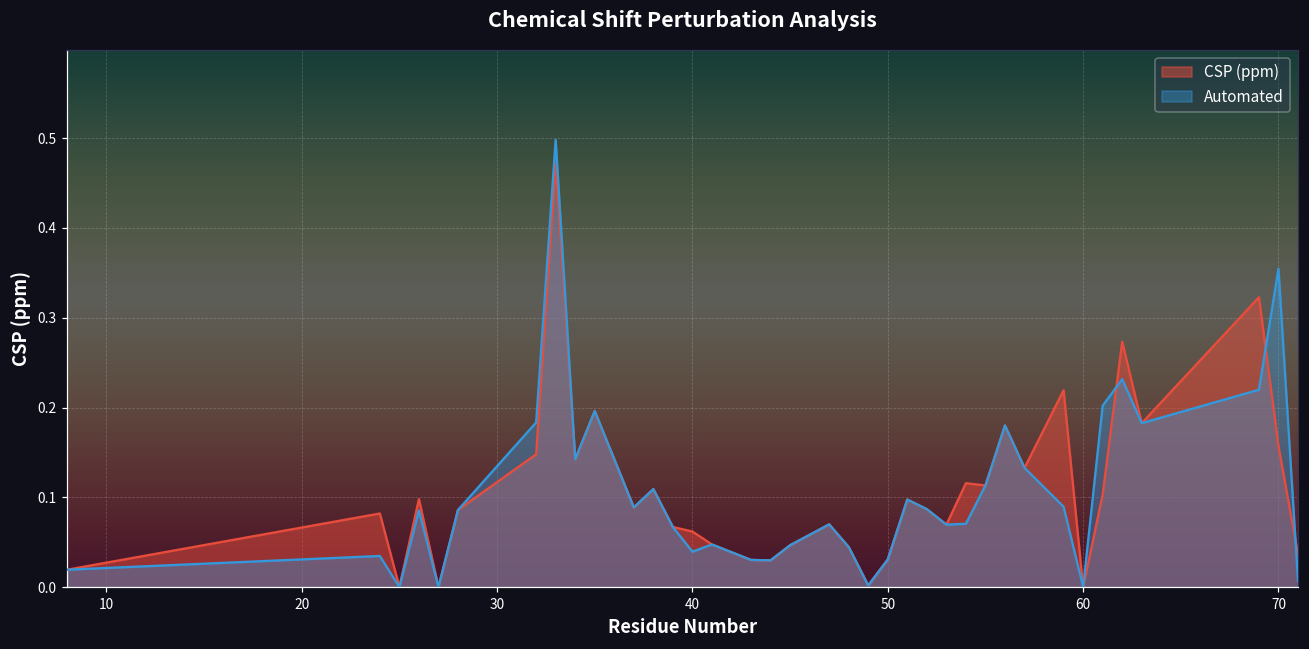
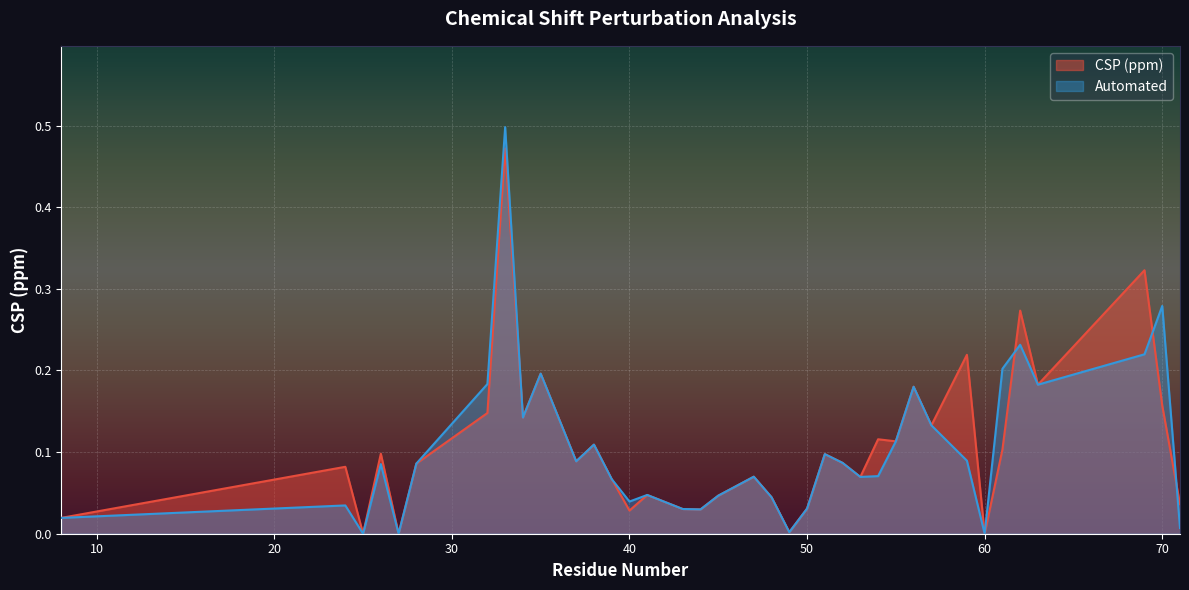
  {
    "CSP (ppm)": {
-     "40": 0.06,
+     "40": 0.03,
      "70": 0.16
    },
    "Automated": {
      "40": 0.04,
-     "70": 0.35
+     "70": 0.28
    }
  }
